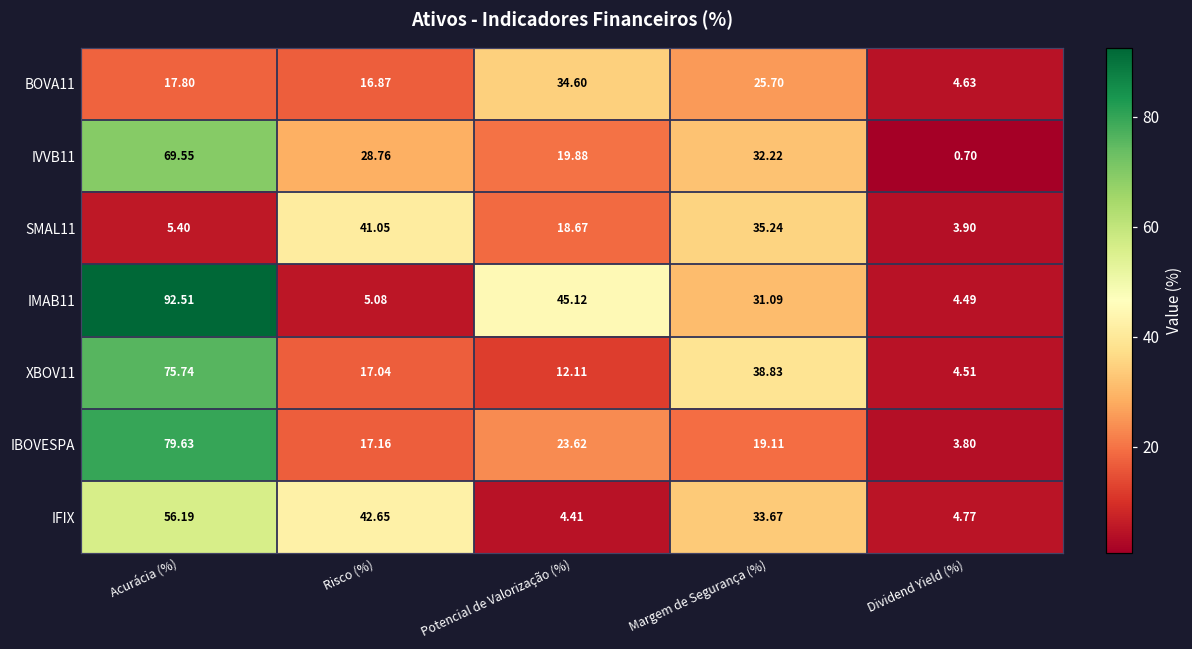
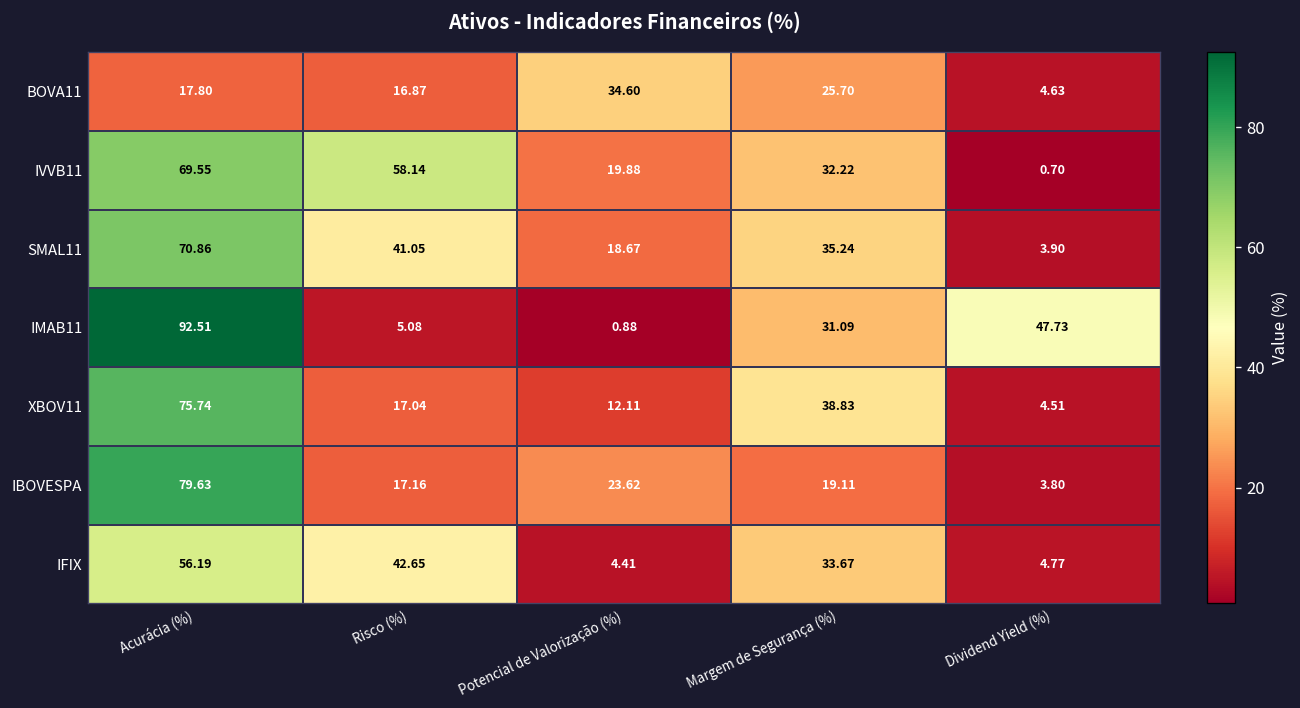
  {
    "BOVA11": {
      "Acurácia (%)": 17.80,
      "Risco (%)": 16.87,
      "Potencial de Valorização (%)": 34.60,
      "Margem de Segurança (%)": 25.70,
      "Dividend Yield (%)": 4.63
    },
    "IVVB11": {
      "Acurácia (%)": 69.55,
-     "Risco (%)": 28.76,
+     "Risco (%)": 58.14,
      "Potencial de Valorização (%)": 19.88,
      "Margem de Segurança (%)": 32.22,
      "Dividend Yield (%)": 0.70
    },
    "SMAL11": {
-     "Acurácia (%)": 5.40,
+     "Acurácia (%)": 70.86,
      "Risco (%)": 41.05,
      "Potencial de Valorização (%)": 18.67,
      "Margem de Segurança (%)": 35.24,
      "Dividend Yield (%)": 3.90
    },
    "IMAB11": {
      "Acurácia (%)": 92.51,
      "Risco (%)": 5.08,
-     "Potencial de Valorização (%)": 45.12,
+     "Potencial de Valorização (%)": 0.88,
      "Margem de Segurança (%)": 31.09,
-     "Dividend Yield (%)": 4.49
+     "Dividend Yield (%)": 47.73
    },
    "XBOV11": {
      "Acurácia (%)": 75.74,
      "Risco (%)": 17.04,
      "Potencial de Valorização (%)": 12.11,
      "Margem de Segurança (%)": 38.83,
      "Dividend Yield (%)": 4.51
    },
    "IBOVESPA": {
      "Acurácia (%)": 79.63,
      "Risco (%)": 17.16,
      "Potencial de Valorização (%)": 23.62,
      "Margem de Segurança (%)": 19.11,
      "Dividend Yield (%)": 3.80
    },
    "IFIX": {
      "Acurácia (%)": 56.19,
      "Risco (%)": 42.65,
      "Potencial de Valorização (%)": 4.41,
      "Margem de Segurança (%)": 33.67,
      "Dividend Yield (%)": 4.77
    }
  }
